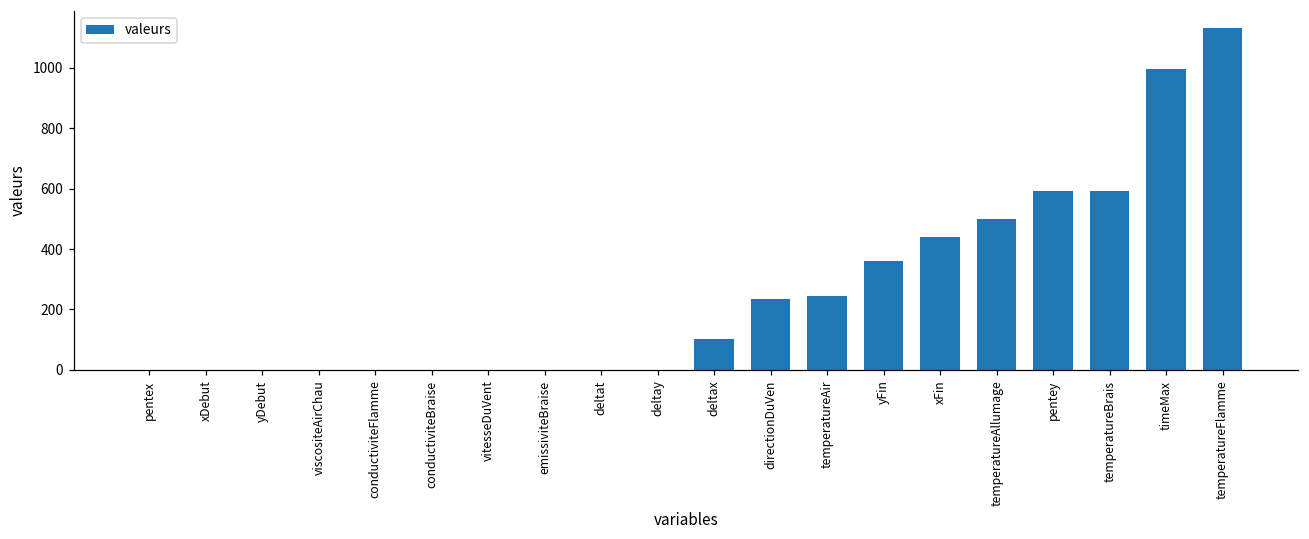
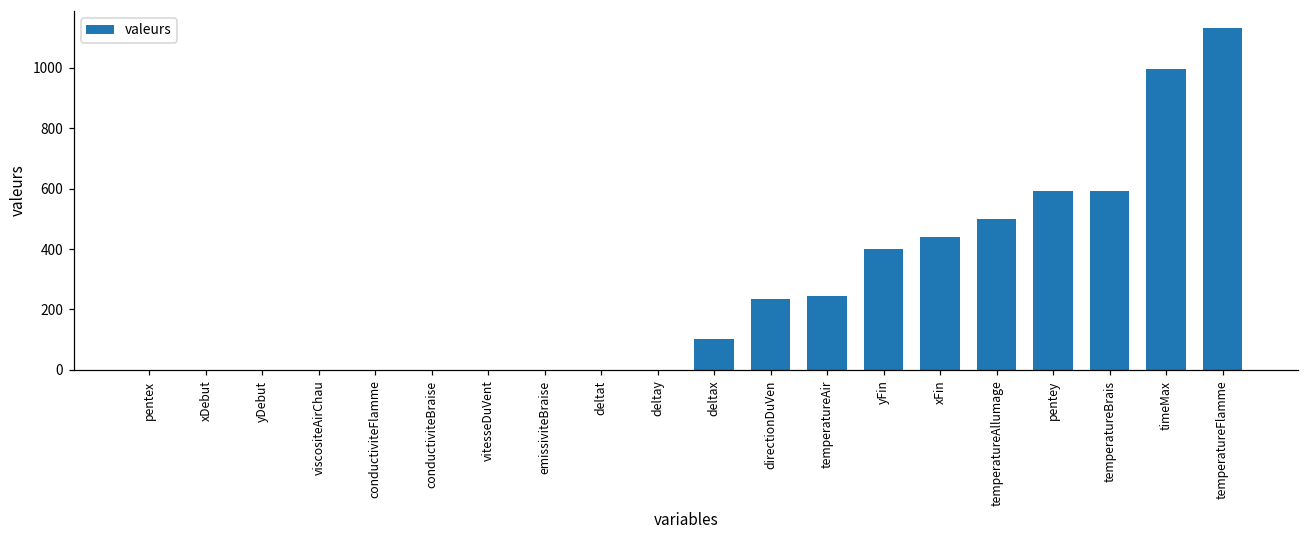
  {
    "pentex": 0,
    "xDebut": 0,
    "yDebut": 0,
    "deltax": 100,
    "directionDuVen": 240,
    "temperatureAir": 240,
-   "yFin": 360,
+   "yFin": 400,
    "xFin": 440,
    "temperatureAllumage": 500,
    "pentey": 590,
    "temperatureBrais": 590,
    "timeMax": 1000,
    "temperatureFlamme": 1130
  }
